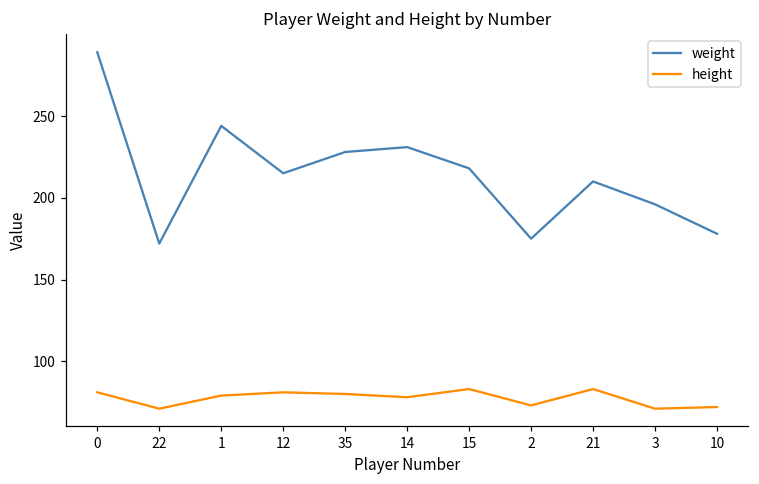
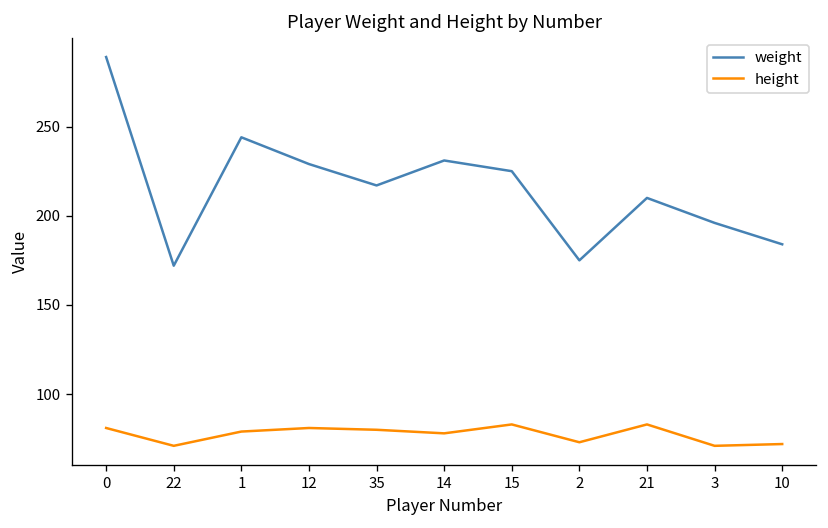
  {
    "weight": {
      "0": 289,
      "22": 172,
      "1": 244,
-     "12": 215,
-     "35": 228,
+     "12": 229,
+     "35": 217,
      "14": 231,
-     "15": 218,
+     "15": 225,
      "2": 175,
      "21": 210,
      "3": 196,
-     "10": 178
+     "10": 184
    },
    "height": {
      "0": 81,
      "22": 71,
      "1": 79,
      "12": 81,
      "35": 80,
      "14": 78,
      "15": 83,
      "2": 73,
      "21": 83,
      "3": 71,
      "10": 72
    }
  }
